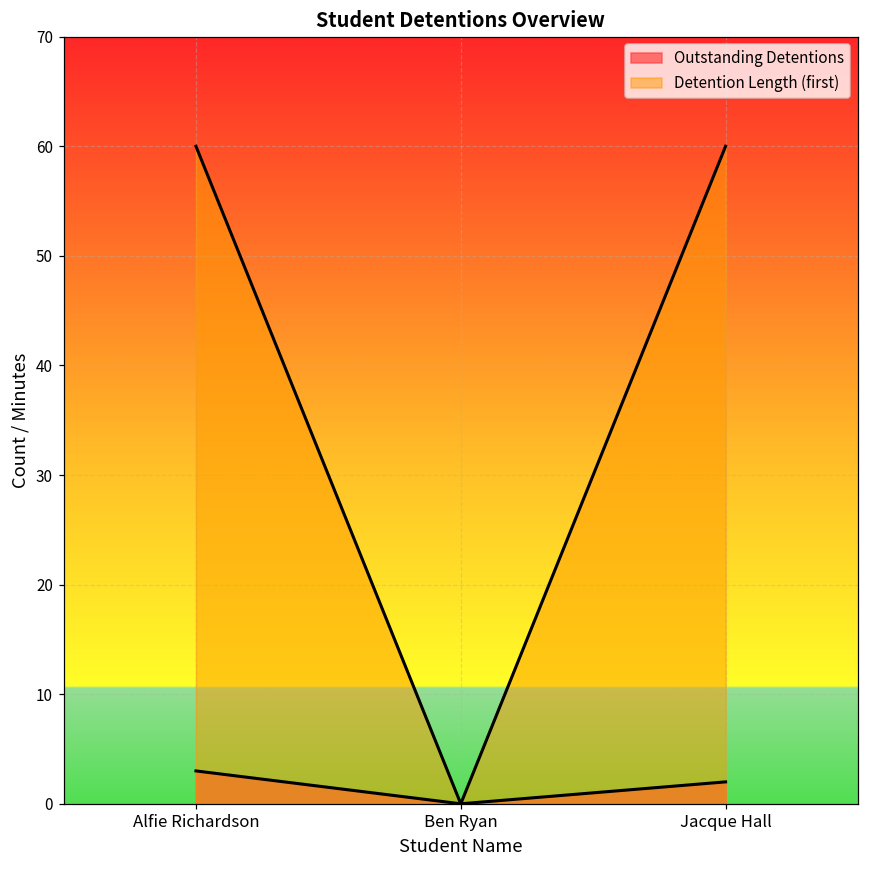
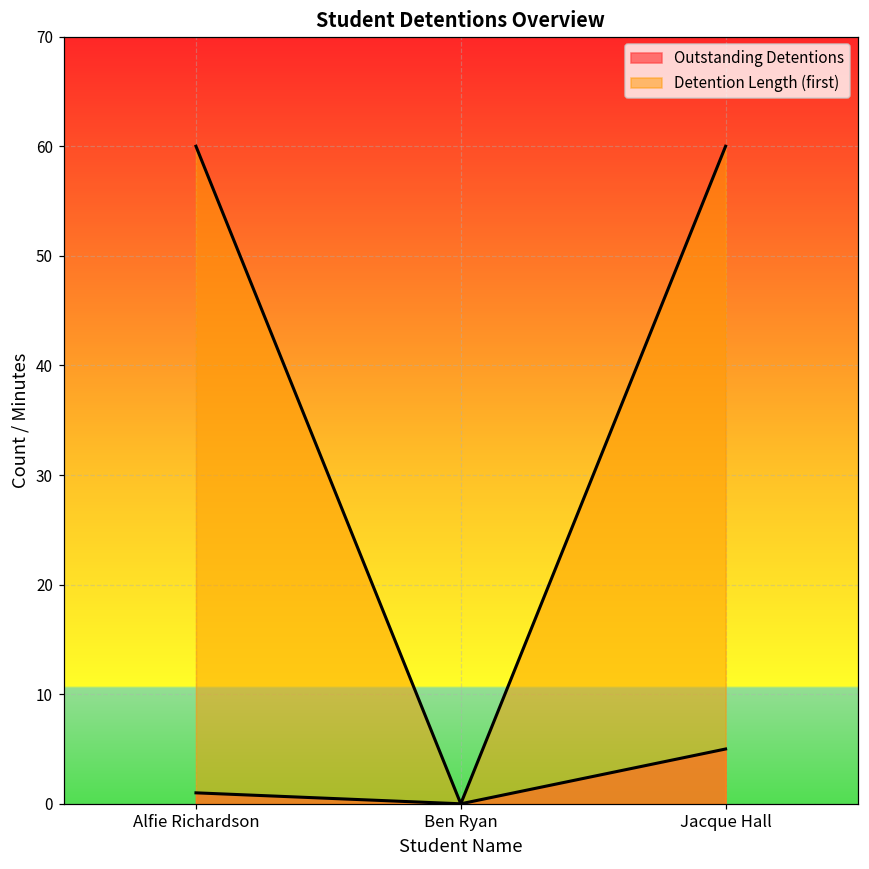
  {
    "Outstanding Detentions": {
-     "Alfie Richardson": 3,
-     "Jacque Hall": 2
+     "Alfie Richardson": 1,
+     "Jacque Hall": 5
    },
    "Detention Length (first)": {
      "Alfie Richardson": 60,
      "Jacque Hall": 60
    }
  }
